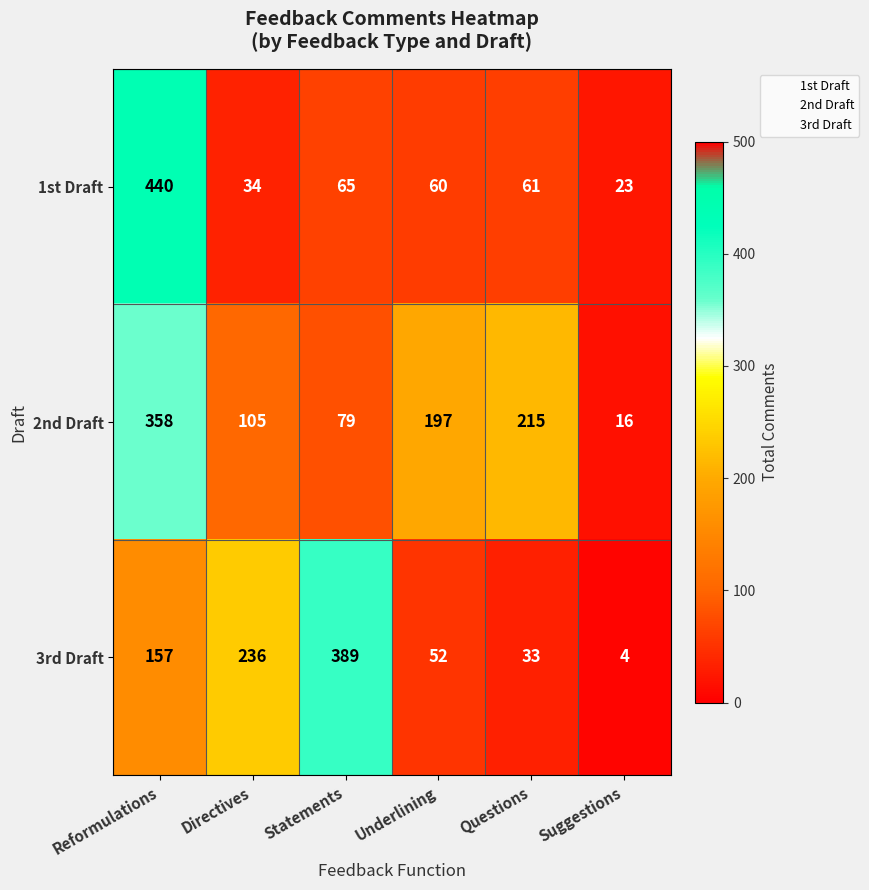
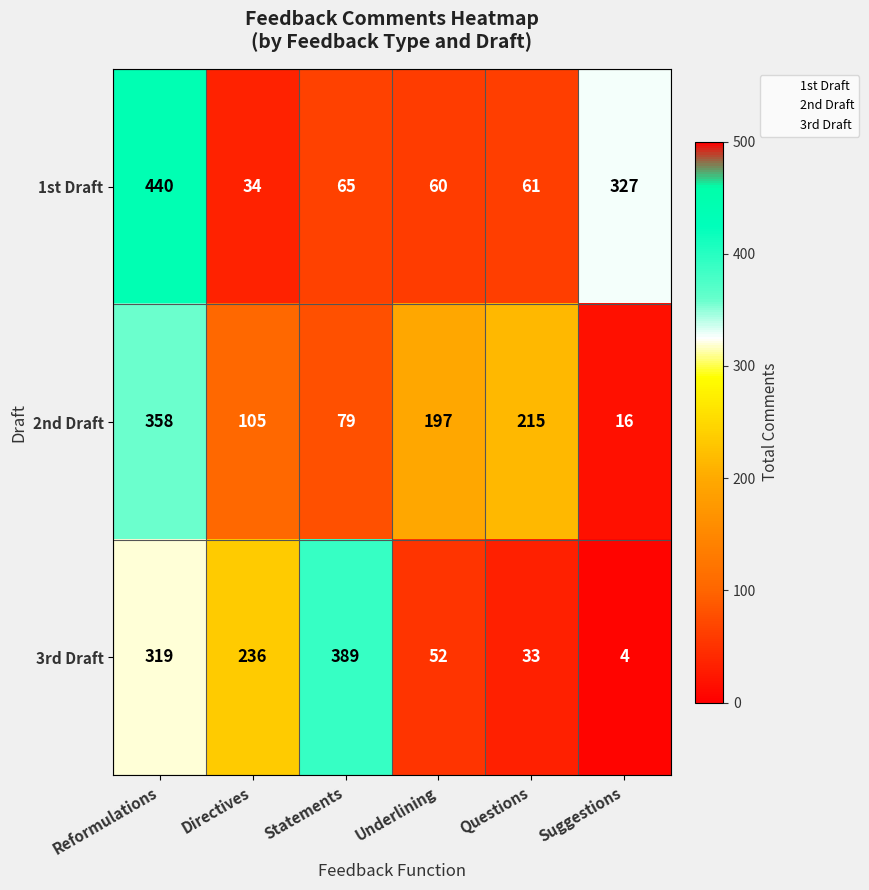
  {
    "1st Draft": {
      "Reformulations": 440,
      "Directives": 34,
      "Statements": 65,
      "Underlining": 60,
      "Questions": 61,
-     "Suggestions": 23
+     "Suggestions": 327
    },
    "2nd Draft": {
      "Reformulations": 358,
      "Directives": 105,
      "Statements": 79,
      "Underlining": 197,
      "Questions": 215,
      "Suggestions": 16
    },
    "3rd Draft": {
-     "Reformulations": 157,
+     "Reformulations": 319,
      "Directives": 236,
      "Statements": 389,
      "Underlining": 52,
      "Questions": 33,
      "Suggestions": 4
    }
  }
